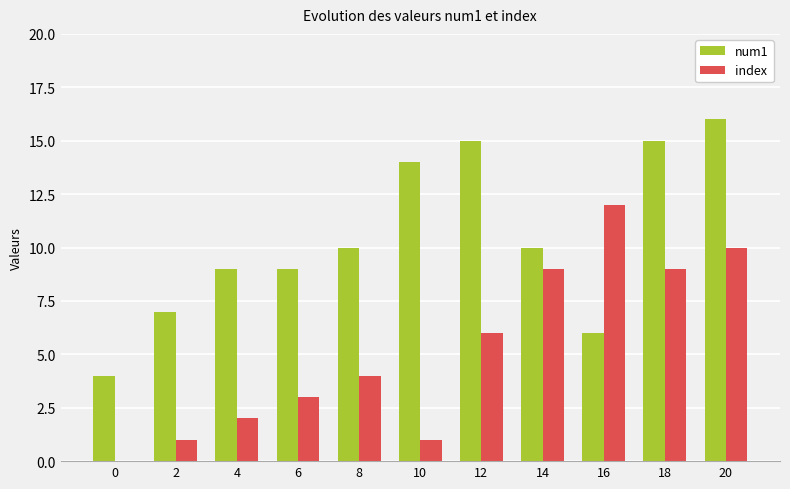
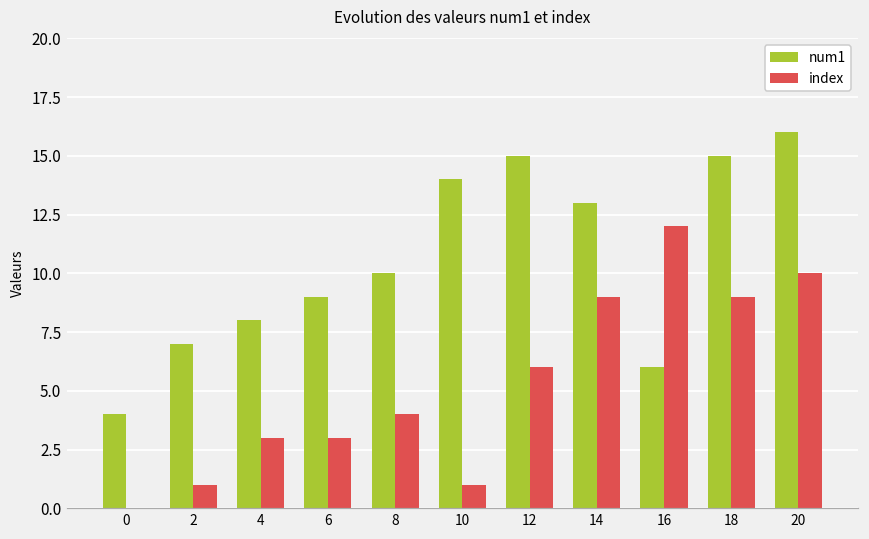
  {
    "num1": {
      "0": 4,
      "2": 7,
-     "4": 9,
+     "4": 8,
      "6": 9,
      "8": 10,
      "10": 14,
      "12": 15,
-     "14": 10,
+     "14": 13,
      "16": 6,
      "18": 15,
      "20": 16
    },
    "index": {
      "0": 0,
      "2": 1,
-     "4": 2,
+     "4": 3,
      "6": 3,
      "8": 4,
      "10": 1,
      "12": 6,
      "14": 9,
      "16": 12,
      "18": 9,
      "20": 10
    }
  }
